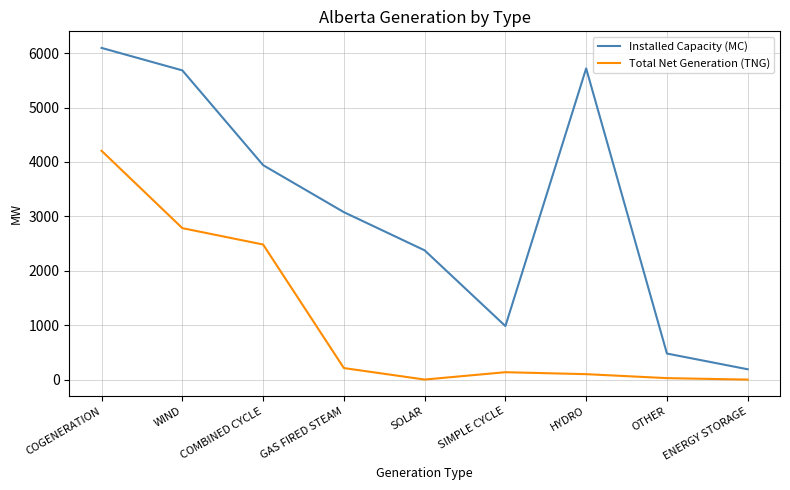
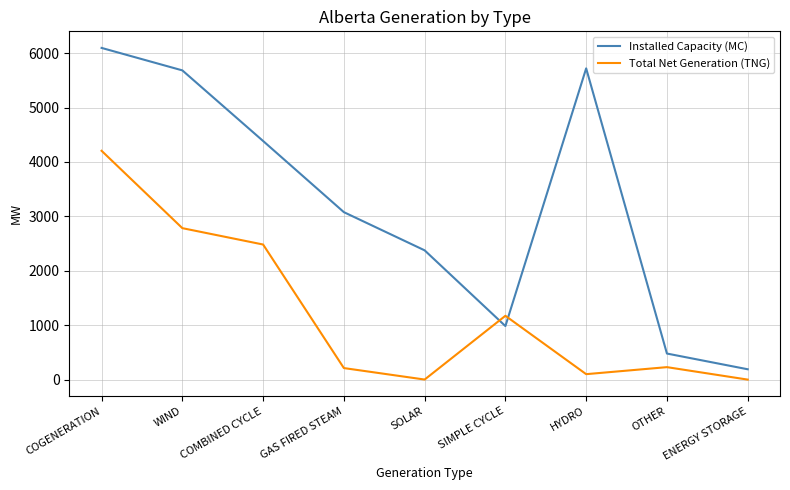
  {
    "Installed Capacity (MC)": {
      "COGENERATION": 6100,
      "WIND": 5700,
-     "COMBINED CYCLE": 3900,
+     "COMBINED CYCLE": 4400,
      "GAS FIRED STEAM": 3100,
      "SOLAR": 2400,
      "SIMPLE CYCLE": 1000,
      "HYDRO": 5700,
      "OTHER": 500,
      "ENERGY STORAGE": 200
    },
    "Total Net Generation (TNG)": {
      "COGENERATION": 4200,
      "WIND": 2800,
      "COMBINED CYCLE": 2500,
      "GAS FIRED STEAM": 200,
      "SOLAR": 0,
-     "SIMPLE CYCLE": 100,
+     "SIMPLE CYCLE": 1200,
      "HYDRO": 100,
-     "OTHER": 0,
+     "OTHER": 200,
      "ENERGY STORAGE": 0
    }
  }
